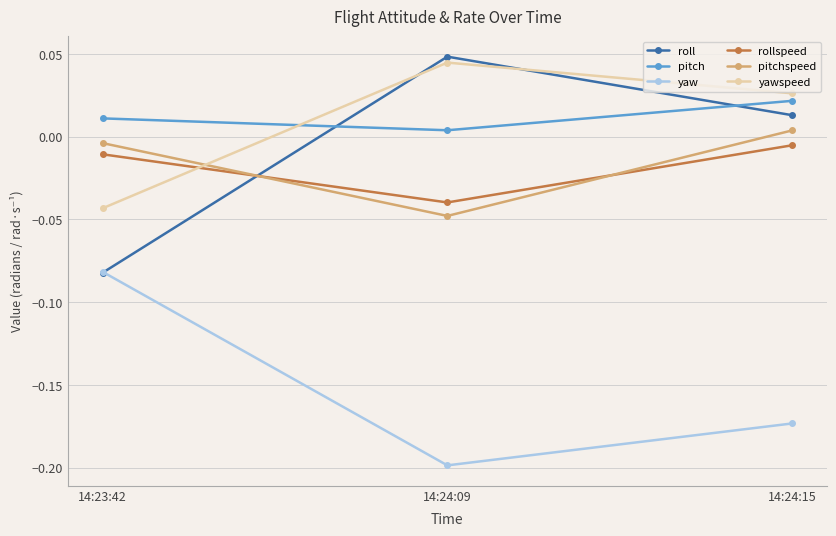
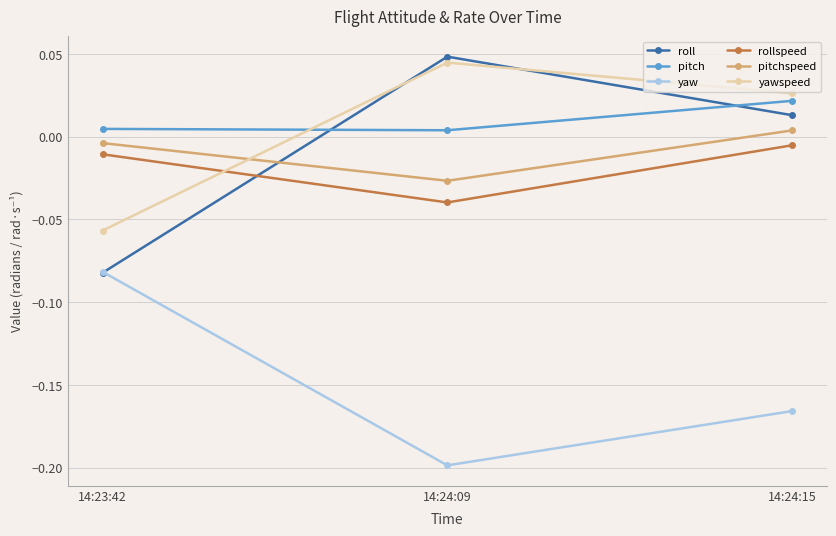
  {
    "roll": {
      "14:24:09": 0.048,
      "14:24:15": 0.013
    },
    "pitch": {
-     "14:23:42": 0.011,
+     "14:23:42": 0.005,
      "14:24:09": 0.004,
      "14:24:15": 0.022
    },
    "yaw": {
      "14:24:09": -0.199,
-     "14:24:15": -0.173
+     "14:24:15": -0.166
    },
    "rollspeed": {
      "14:23:42": -0.011,
      "14:24:09": -0.040,
      "14:24:15": -0.005
    },
    "pitchspeed": {
      "14:23:42": -0.004,
-     "14:24:09": -0.048,
+     "14:24:09": -0.027,
      "14:24:15": 0.004
    },
    "yawspeed": {
-     "14:23:42": -0.043,
+     "14:23:42": -0.057,
      "14:24:09": 0.045,
      "14:24:15": 0.026
    }
  }
